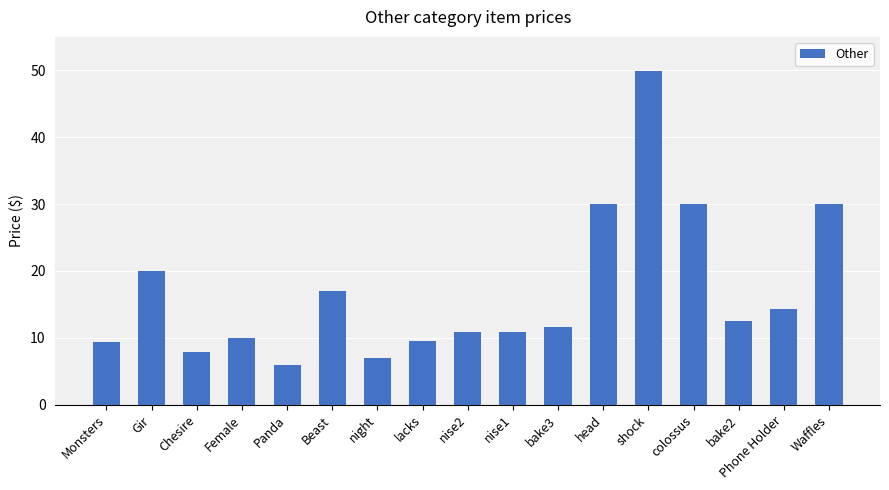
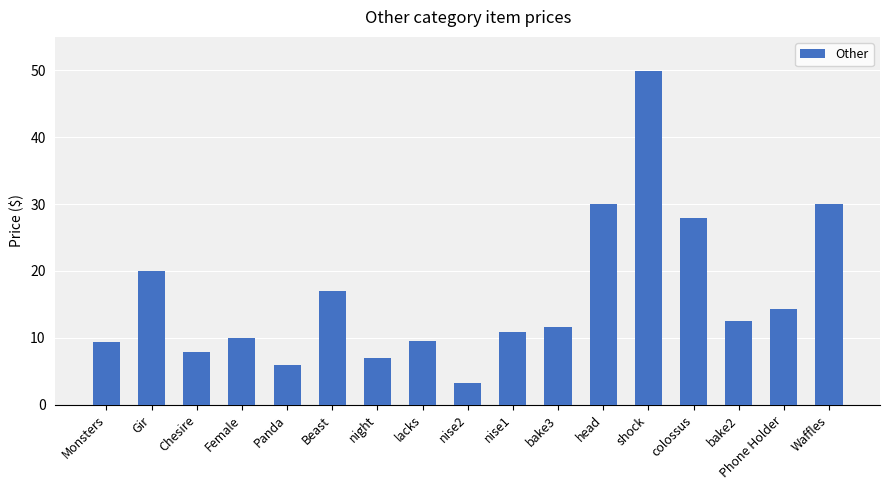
  {
    "Monsters": 9,
    "Gir": 20,
    "Chesire": 8,
    "Female": 10,
    "Panda": 6,
    "Beast": 17,
    "night": 7,
    "lacks": 10,
-   "nise2": 11,
+   "nise2": 3,
    "nise1": 11,
    "bake3": 12,
    "head": 30,
    "shock": 50,
-   "colossus": 30,
+   "colossus": 28,
    "bake2": 13,
    "Phone Holder": 14,
    "Waffles": 30
  }
